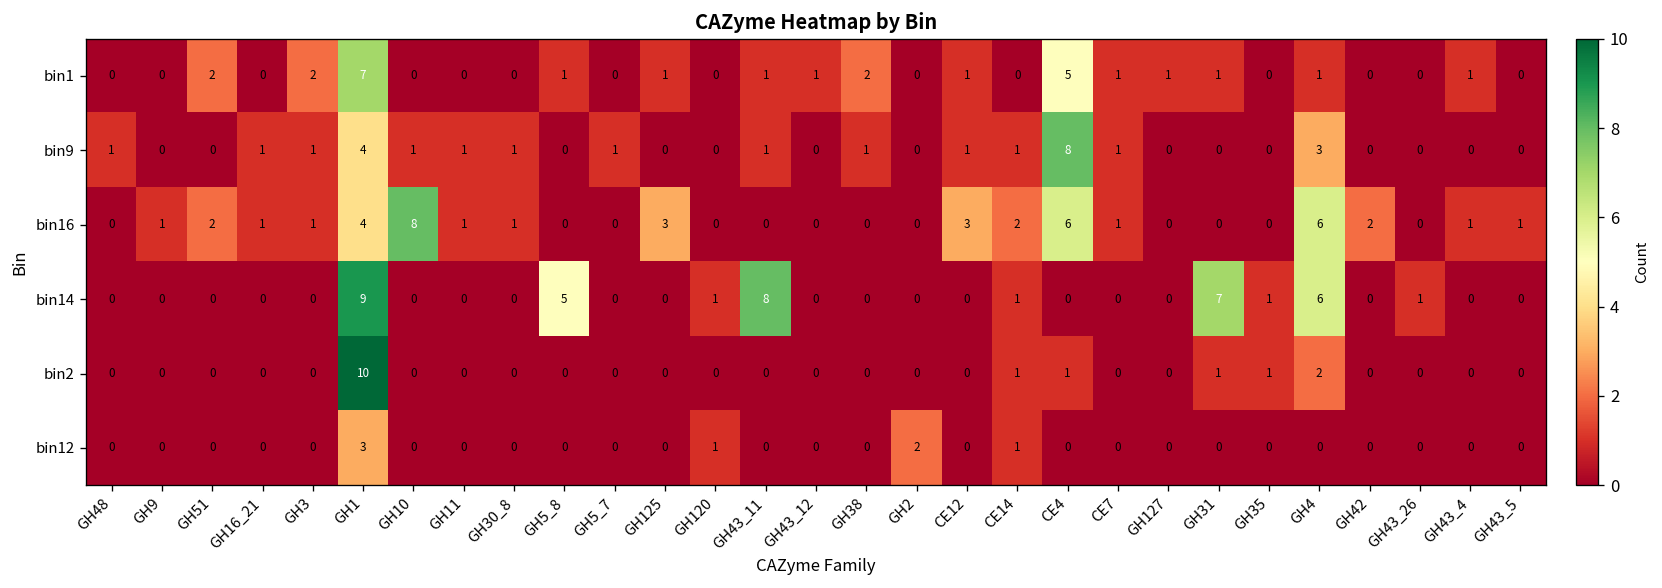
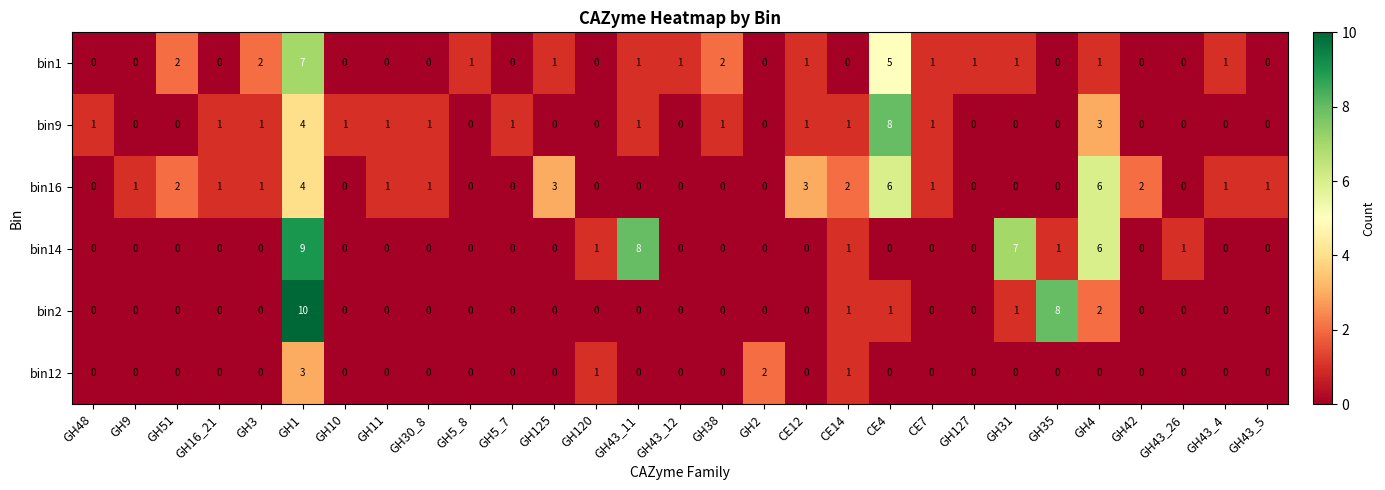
  {
    "bin1": {
      "GH48": 0,
      "GH9": 0,
      "GH51": 2,
      "GH16_21": 0,
      "GH3": 2,
      "GH1": 7,
      "GH10": 0,
      "GH11": 0,
      "GH30_8": 0,
      "GH5_8": 1,
      "GH5_7": 0,
      "GH125": 1,
      "GH120": 0,
      "GH43_11": 1,
      "GH43_12": 1,
      "GH38": 2,
      "GH2": 0,
      "CE12": 1,
      "CE14": 0,
      "CE4": 5,
      "CE7": 1,
      "GH127": 1,
      "GH31": 1,
      "GH35": 0,
      "GH4": 1,
      "GH42": 0,
      "GH43_26": 0,
      "GH43_4": 1,
      "GH43_5": 0
    },
    "bin9": {
      "GH48": 1,
      "GH9": 0,
      "GH51": 0,
      "GH16_21": 1,
      "GH3": 1,
      "GH1": 4,
      "GH10": 1,
      "GH11": 1,
      "GH30_8": 1,
      "GH5_8": 0,
      "GH5_7": 1,
      "GH125": 0,
      "GH120": 0,
      "GH43_11": 1,
      "GH43_12": 0,
      "GH38": 1,
      "GH2": 0,
      "CE12": 1,
      "CE14": 1,
      "CE4": 8,
      "CE7": 1,
      "GH127": 0,
      "GH31": 0,
      "GH35": 0,
      "GH4": 3,
      "GH42": 0,
      "GH43_26": 0,
      "GH43_4": 0,
      "GH43_5": 0
    },
    "bin16": {
      "GH48": 0,
      "GH9": 1,
      "GH51": 2,
      "GH16_21": 1,
      "GH3": 1,
      "GH1": 4,
-     "GH10": 8,
+     "GH10": 0,
      "GH11": 1,
      "GH30_8": 1,
      "GH5_8": 0,
      "GH5_7": 0,
      "GH125": 3,
      "GH120": 0,
      "GH43_11": 0,
      "GH43_12": 0,
      "GH38": 0,
      "GH2": 0,
      "CE12": 3,
      "CE14": 2,
      "CE4": 6,
      "CE7": 1,
      "GH127": 0,
      "GH31": 0,
      "GH35": 0,
      "GH4": 6,
      "GH42": 2,
      "GH43_26": 0,
      "GH43_4": 1,
      "GH43_5": 1
    },
    "bin14": {
      "GH48": 0,
      "GH9": 0,
      "GH51": 0,
      "GH16_21": 0,
      "GH3": 0,
      "GH1": 9,
      "GH10": 0,
      "GH11": 0,
      "GH30_8": 0,
-     "GH5_8": 5,
+     "GH5_8": 0,
      "GH5_7": 0,
      "GH125": 0,
      "GH120": 1,
      "GH43_11": 8,
      "GH43_12": 0,
      "GH38": 0,
      "GH2": 0,
      "CE12": 0,
      "CE14": 1,
      "CE4": 0,
      "CE7": 0,
      "GH127": 0,
      "GH31": 7,
      "GH35": 1,
      "GH4": 6,
      "GH42": 0,
      "GH43_26": 1,
      "GH43_4": 0,
      "GH43_5": 0
    },
    "bin2": {
      "GH48": 0,
      "GH9": 0,
      "GH51": 0,
      "GH16_21": 0,
      "GH3": 0,
      "GH1": 10,
      "GH10": 0,
      "GH11": 0,
      "GH30_8": 0,
      "GH5_8": 0,
      "GH5_7": 0,
      "GH125": 0,
      "GH120": 0,
      "GH43_11": 0,
      "GH43_12": 0,
      "GH38": 0,
      "GH2": 0,
      "CE12": 0,
      "CE14": 1,
      "CE4": 1,
      "CE7": 0,
      "GH127": 0,
      "GH31": 1,
-     "GH35": 1,
+     "GH35": 8,
      "GH4": 2,
      "GH42": 0,
      "GH43_26": 0,
      "GH43_4": 0,
      "GH43_5": 0
    },
    "bin12": {
      "GH48": 0,
      "GH9": 0,
      "GH51": 0,
      "GH16_21": 0,
      "GH3": 0,
      "GH1": 3,
      "GH10": 0,
      "GH11": 0,
      "GH30_8": 0,
      "GH5_8": 0,
      "GH5_7": 0,
      "GH125": 0,
      "GH120": 1,
      "GH43_11": 0,
      "GH43_12": 0,
      "GH38": 0,
      "GH2": 2,
      "CE12": 0,
      "CE14": 1,
      "CE4": 0,
      "CE7": 0,
      "GH127": 0,
      "GH31": 0,
      "GH35": 0,
      "GH4": 0,
      "GH42": 0,
      "GH43_26": 0,
      "GH43_4": 0,
      "GH43_5": 0
    }
  }
